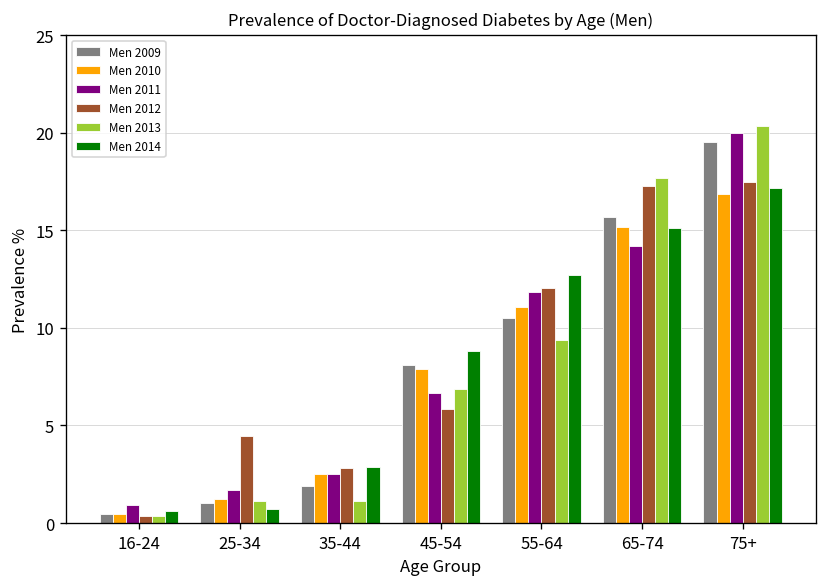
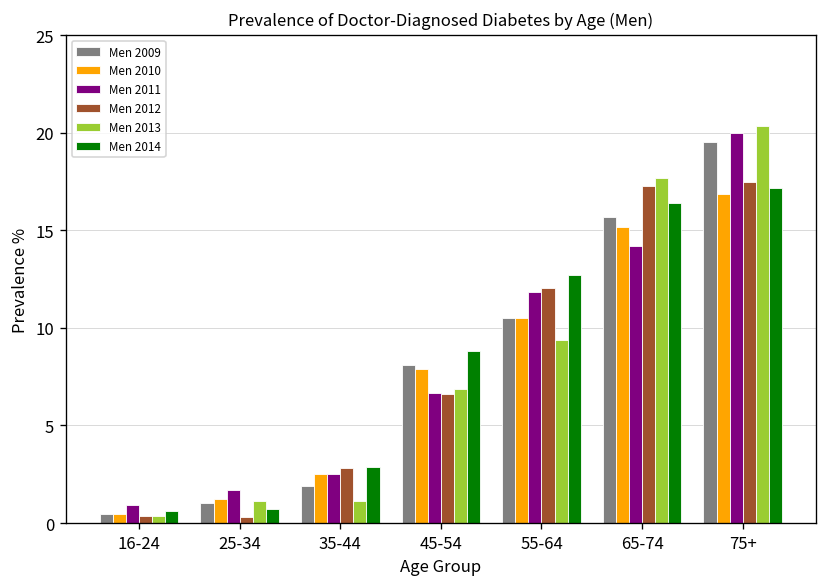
  {
    "Men 2009": {
      "16-24": 0.5,
      "25-34": 1.0,
      "35-44": 1.9,
      "45-54": 8.1,
      "55-64": 10.5,
      "65-74": 15.7,
      "75+": 19.5
    },
    "Men 2010": {
      "16-24": 0.5,
      "25-34": 1.3,
      "35-44": 2.5,
      "45-54": 7.9,
-     "55-64": 11.1,
+     "55-64": 10.5,
      "65-74": 15.2,
      "75+": 16.9
    },
    "Men 2011": {
      "16-24": 0.9,
      "25-34": 1.7,
      "35-44": 2.5,
      "45-54": 6.6,
      "55-64": 11.8,
      "65-74": 14.2,
      "75+": 20.0
    },
    "Men 2012": {
      "16-24": 0.4,
-     "25-34": 4.5,
+     "25-34": 0.3,
      "35-44": 2.8,
-     "45-54": 5.8,
+     "45-54": 6.6,
      "55-64": 12.0,
      "65-74": 17.3,
      "75+": 17.5
    },
    "Men 2013": {
      "16-24": 0.3,
      "25-34": 1.1,
      "35-44": 1.1,
      "45-54": 6.9,
      "55-64": 9.4,
      "65-74": 17.7,
      "75+": 20.4
    },
    "Men 2014": {
      "16-24": 0.6,
      "25-34": 0.7,
      "35-44": 2.9,
      "45-54": 8.8,
      "55-64": 12.7,
-     "65-74": 15.1,
+     "65-74": 16.4,
      "75+": 17.2
    }
  }
